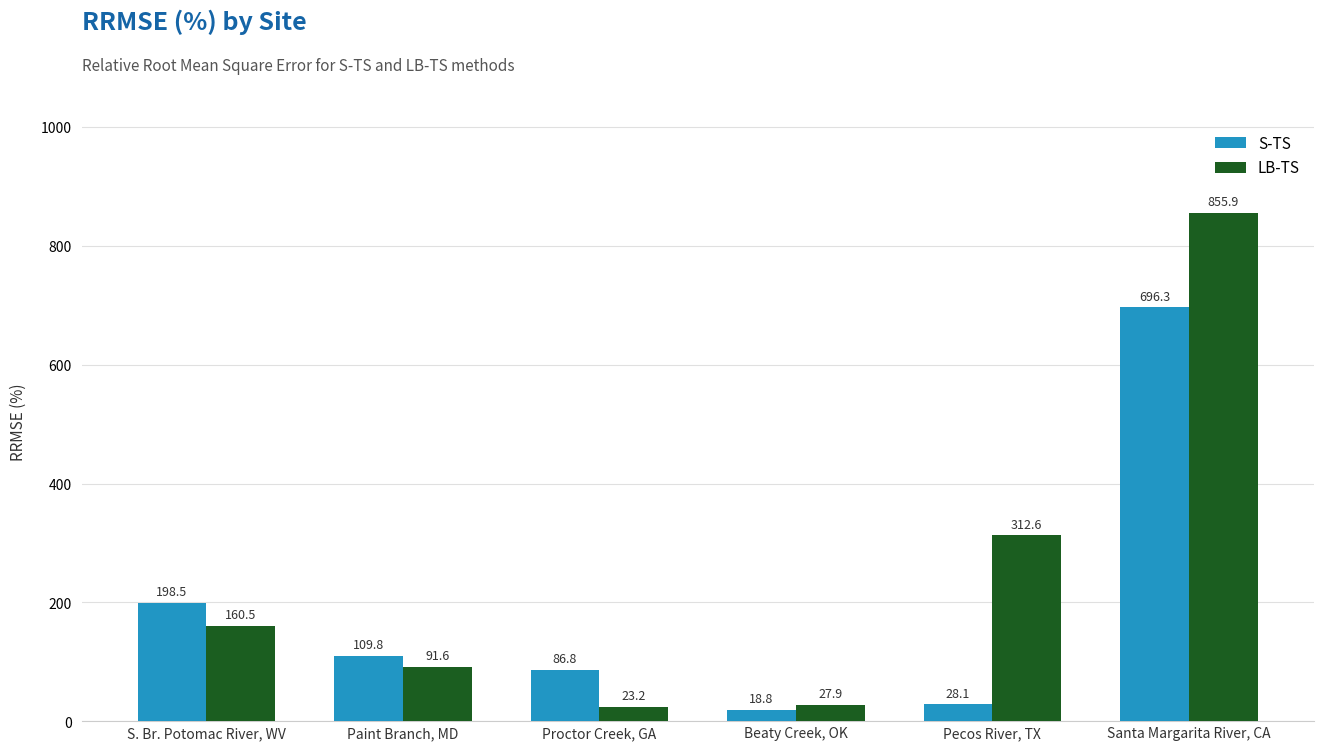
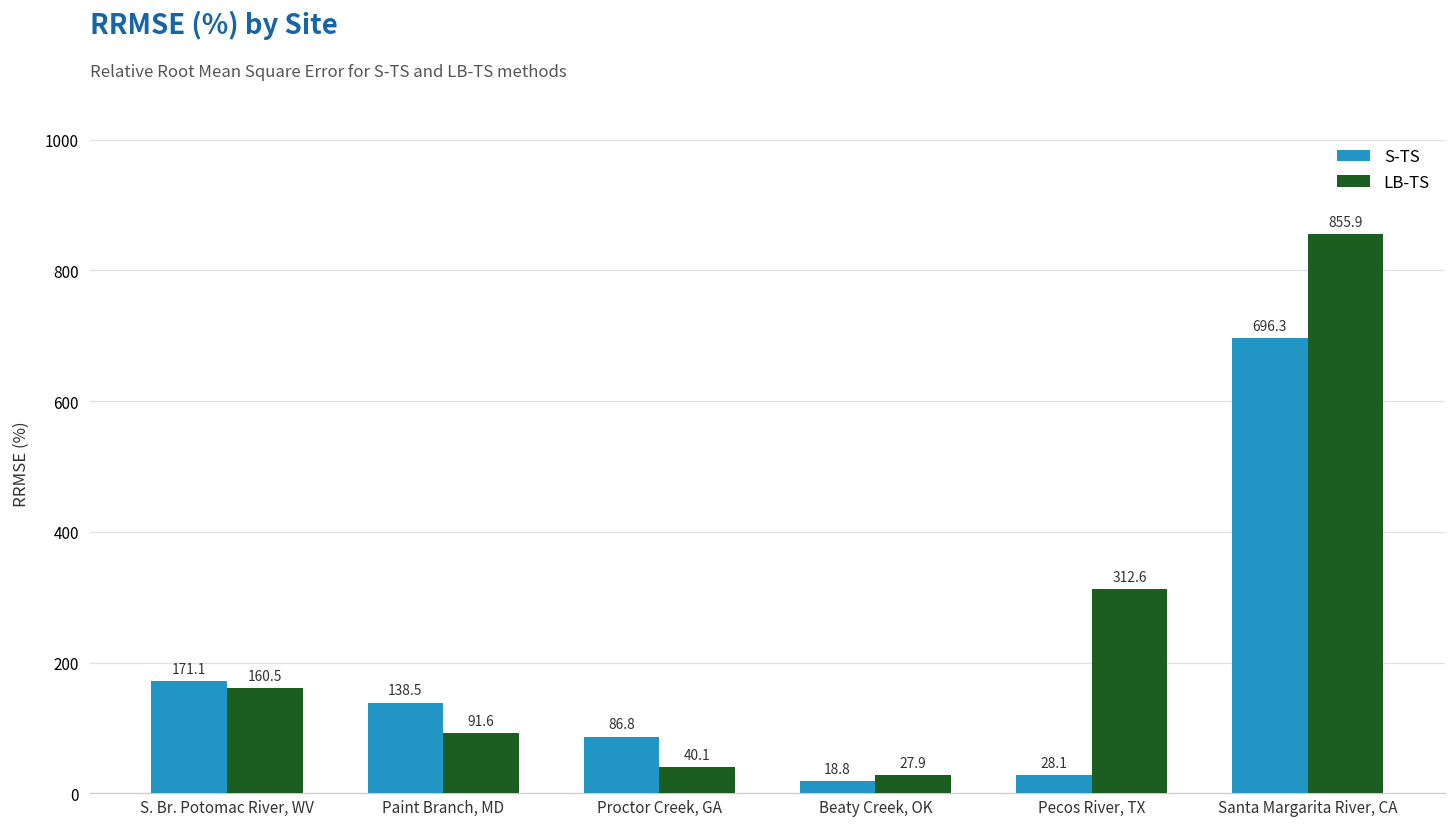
  {
    "S-TS": {
-     "S. Br. Potomac River, WV": 198.5,
-     "Paint Branch, MD": 109.8,
+     "S. Br. Potomac River, WV": 171.1,
+     "Paint Branch, MD": 138.5,
      "Proctor Creek, GA": 86.8,
      "Beaty Creek, OK": 18.8,
      "Pecos River, TX": 28.1,
      "Santa Margarita River, CA": 696.3
    },
    "LB-TS": {
      "S. Br. Potomac River, WV": 160.5,
      "Paint Branch, MD": 91.6,
-     "Proctor Creek, GA": 23.2,
+     "Proctor Creek, GA": 40.1,
      "Beaty Creek, OK": 27.9,
      "Pecos River, TX": 312.6,
      "Santa Margarita River, CA": 855.9
    }
  }
